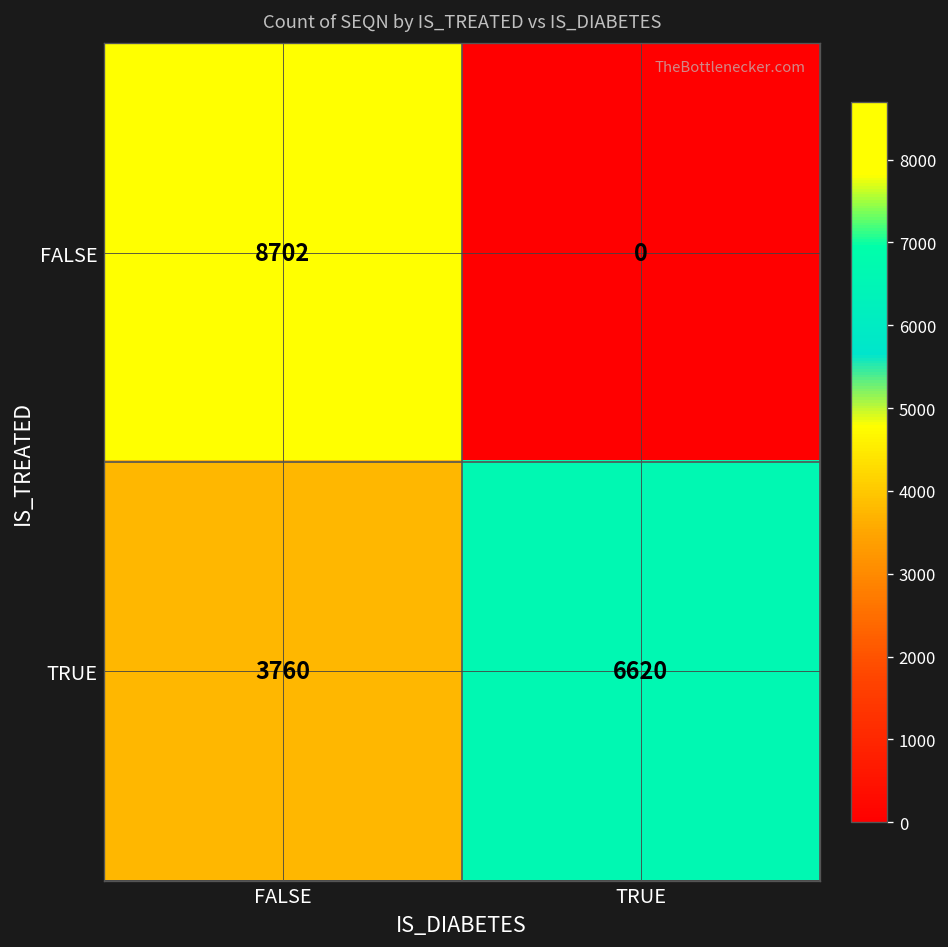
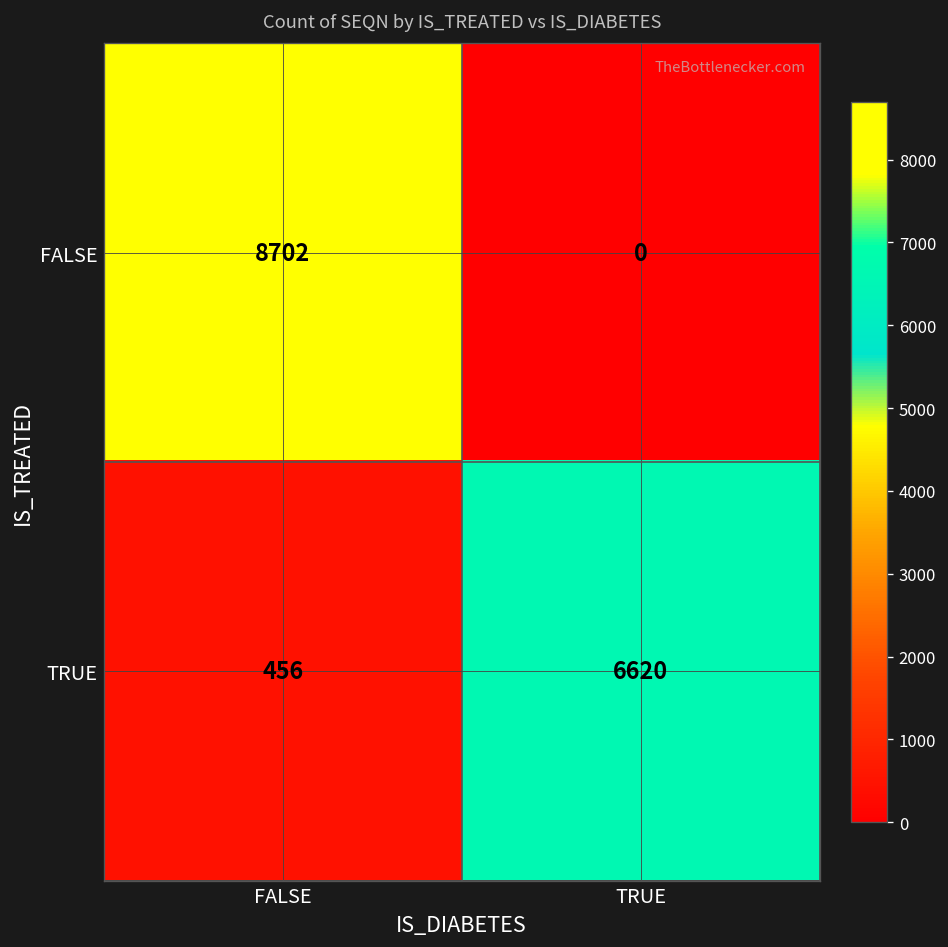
  {
    "FALSE": {
      "FALSE": 8702
    },
    "TRUE": {
-     "FALSE": 3760,
+     "FALSE": 456,
      "TRUE": 6620
    }
  }
